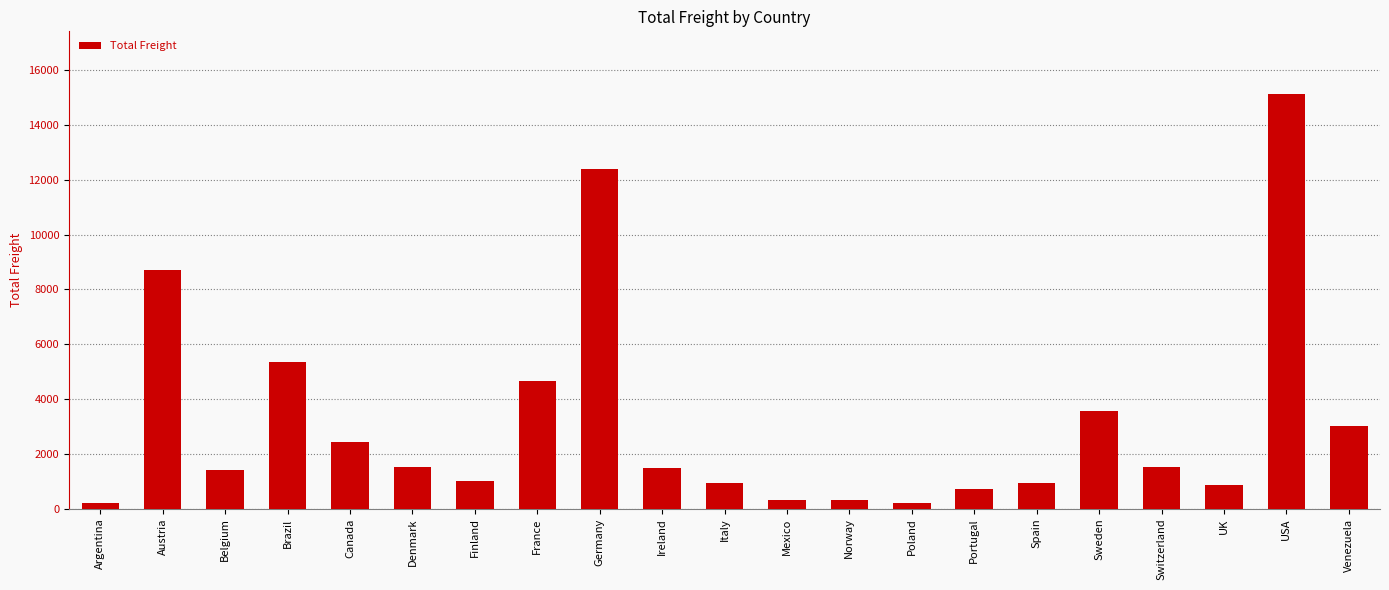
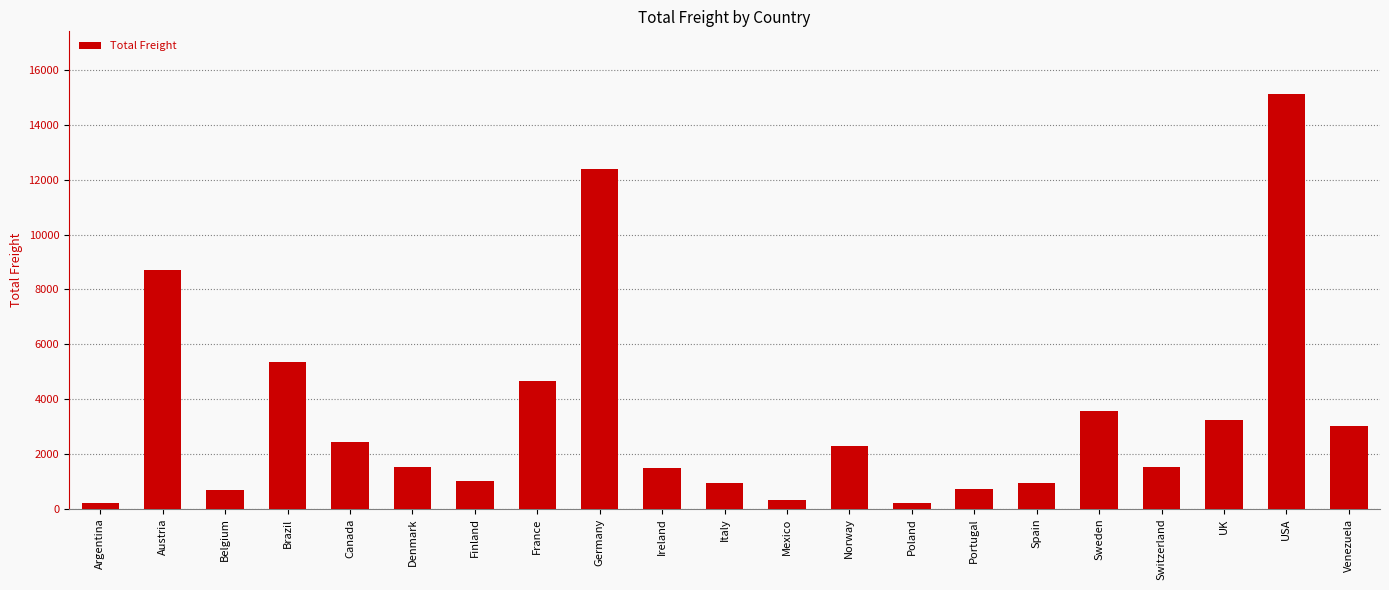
  {
    "Argentina": 200,
    "Austria": 8700,
-   "Belgium": 1400,
+   "Belgium": 700,
    "Brazil": 5400,
    "Canada": 2400,
    "Denmark": 1500,
    "Finland": 1000,
    "France": 4700,
    "Germany": 12400,
    "Ireland": 1500,
    "Italy": 1000,
    "Mexico": 300,
-   "Norway": 300,
+   "Norway": 2300,
    "Poland": 200,
    "Portugal": 700,
    "Spain": 900,
    "Sweden": 3600,
    "Switzerland": 1500,
-   "UK": 900,
+   "UK": 3200,
    "USA": 15100,
    "Venezuela": 3000
  }
